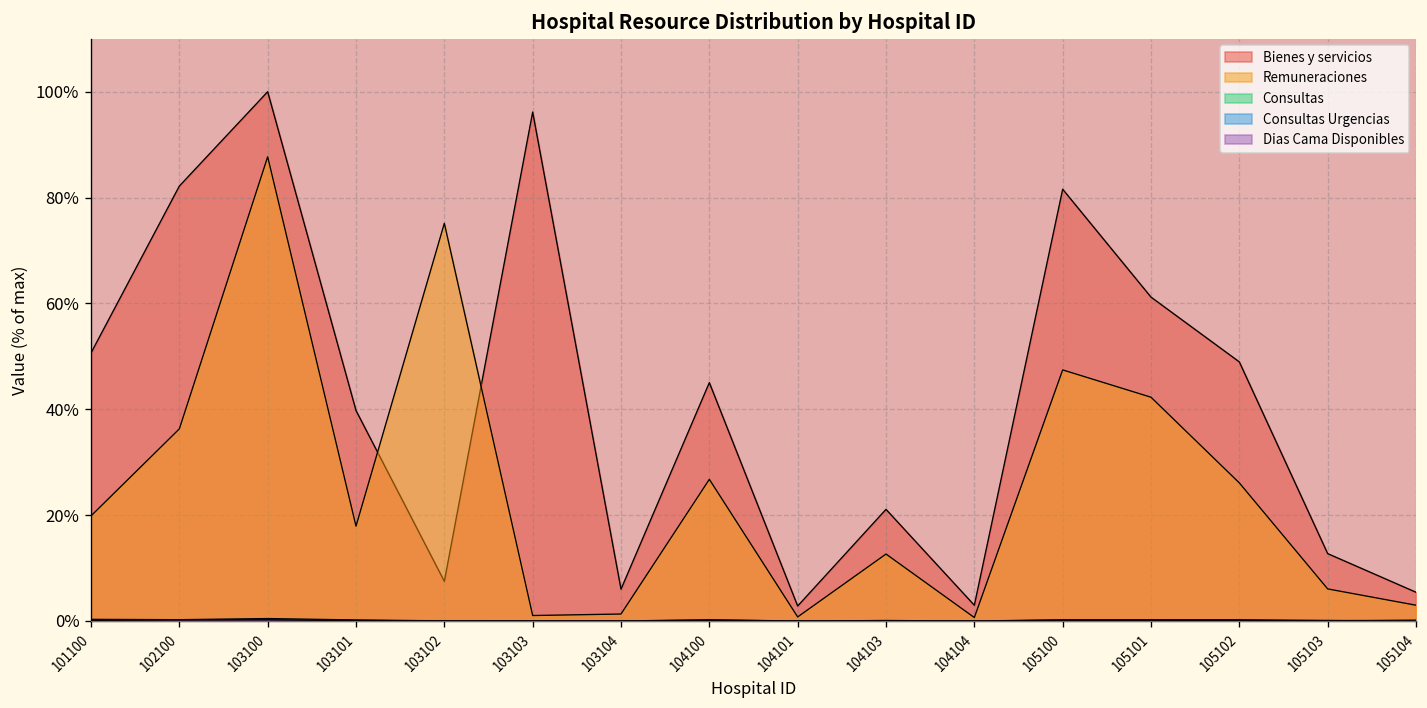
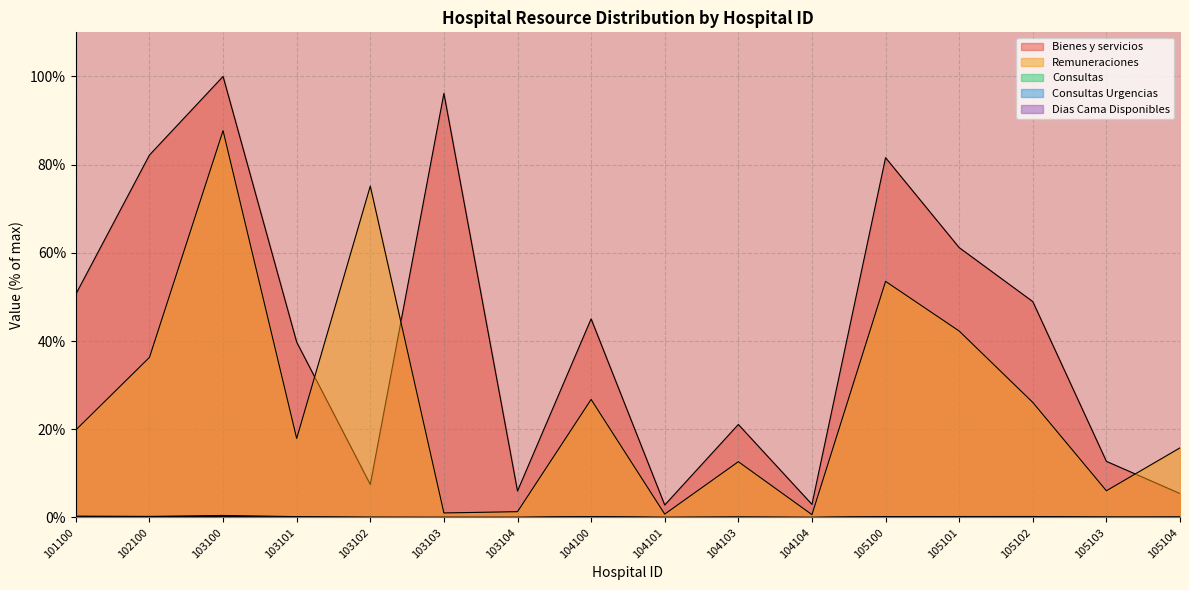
  {
    "Bienes y servicios": {
      "101100": "51%",
      "102100": "82%",
      "103100": "100%",
      "103101": "40%",
      "103102": "7%",
      "103103": "96%",
      "103104": "6%",
      "104100": "45%",
      "104101": "3%",
      "104103": "21%",
      "104104": "3%",
      "105100": "82%",
      "105101": "61%",
      "105102": "49%",
      "105103": "13%",
      "105104": "5%"
    },
    "Remuneraciones": {
      "101100": "20%",
      "102100": "36%",
      "103100": "88%",
      "103101": "18%",
      "103102": "75%",
      "103103": "1%",
      "103104": "1%",
      "104100": "27%",
      "104101": "1%",
      "104103": "13%",
      "104104": "1%",
-     "105100": "47%",
+     "105100": "54%",
      "105101": "42%",
      "105102": "26%",
      "105103": "6%",
-     "105104": "3%"
+     "105104": "16%"
    }
  }
